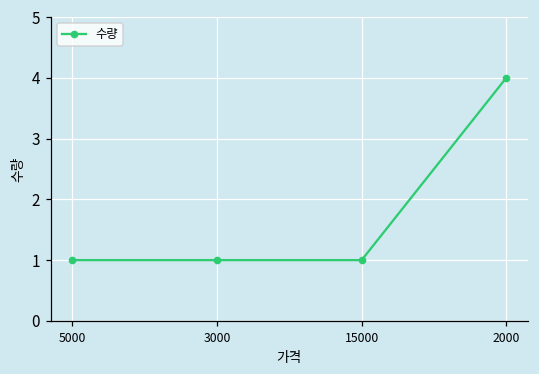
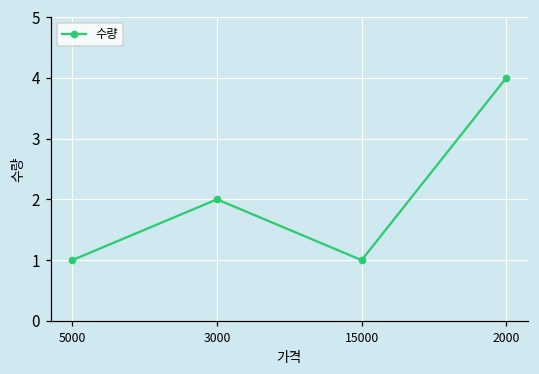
  {
    "5000": 1,
-   "3000": 1,
+   "3000": 2,
    "15000": 1,
    "2000": 4
  }
